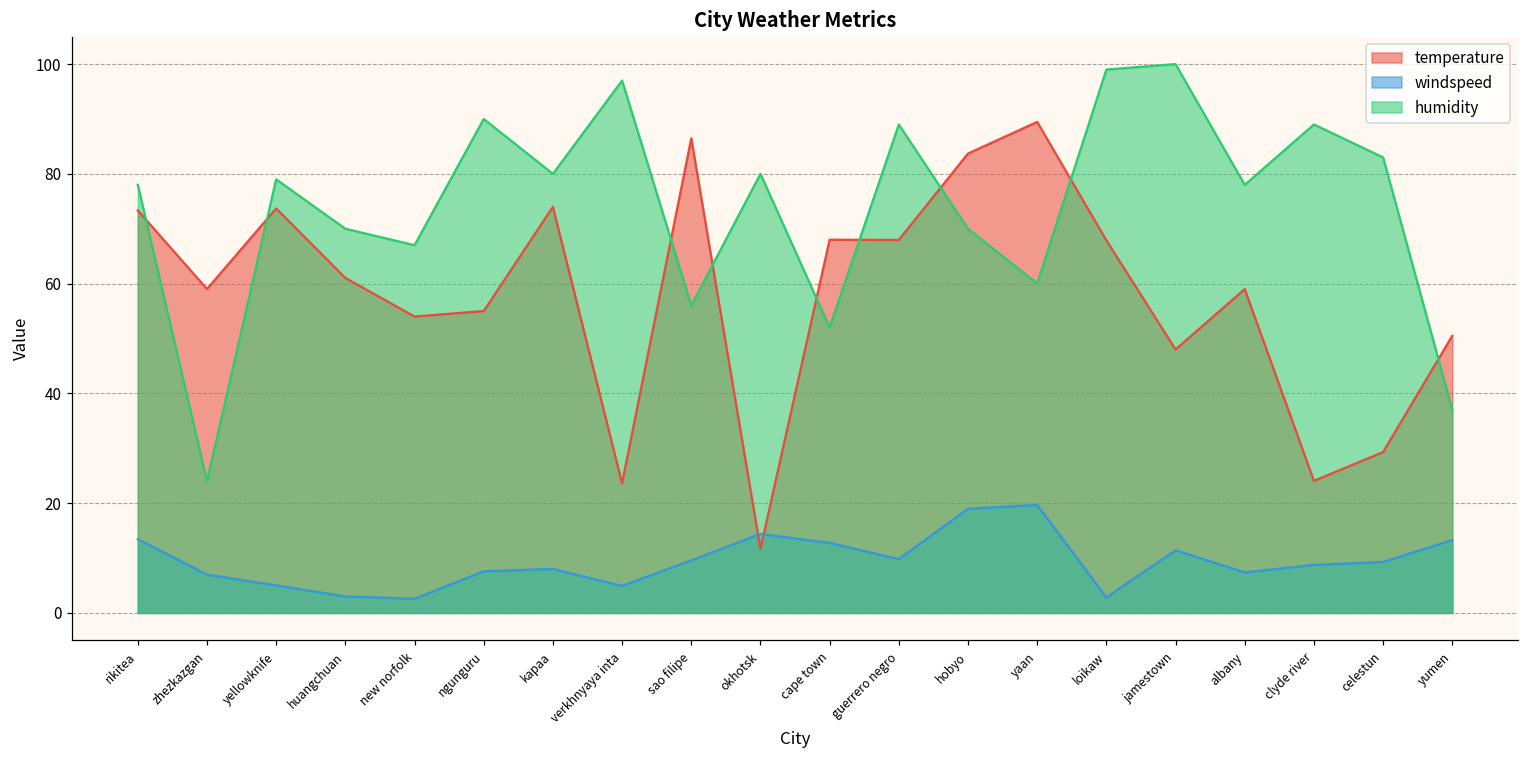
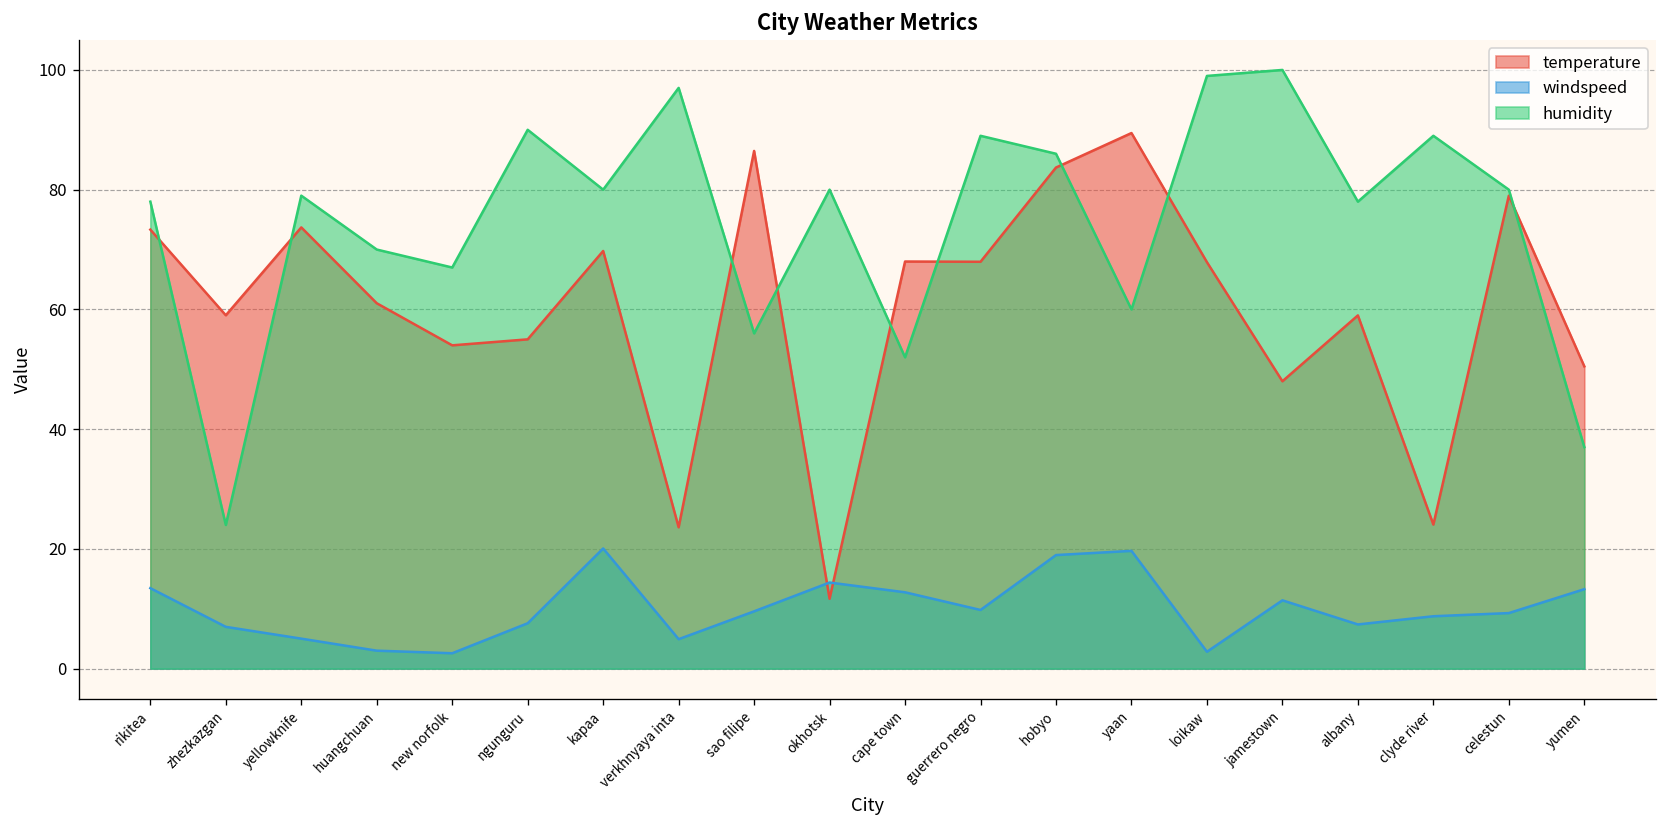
  {
    "temperature": {
      "rikitea": 73,
      "zhezkazgan": 59,
      "yellowknife": 74,
      "huangchuan": 61,
      "new norfolk": 54,
      "ngunguru": 55,
-     "kapaa": 74,
+     "kapaa": 70,
      "verkhnyaya inta": 24,
      "sao filipe": 86,
      "okhotsk": 12,
      "cape town": 68,
      "guerrero negro": 68,
      "hobyo": 84,
      "yaan": 89,
      "loikaw": 68,
      "jamestown": 48,
      "albany": 59,
      "clyde river": 24,
-     "celestun": 29,
+     "celestun": 79,
      "yumen": 50
    },
    "windspeed": {
      "rikitea": 13,
      "zhezkazgan": 7,
      "yellowknife": 5,
      "huangchuan": 3,
      "new norfolk": 3,
      "ngunguru": 8,
-     "kapaa": 8,
+     "kapaa": 20,
      "verkhnyaya inta": 5,
      "sao filipe": 10,
      "okhotsk": 14,
      "cape town": 13,
      "guerrero negro": 10,
      "hobyo": 19,
      "yaan": 20,
      "loikaw": 3,
      "jamestown": 11,
      "albany": 7,
      "clyde river": 9,
      "celestun": 9,
      "yumen": 13
    },
    "humidity": {
      "rikitea": 78,
      "zhezkazgan": 24,
      "yellowknife": 79,
      "huangchuan": 70,
      "new norfolk": 67,
      "ngunguru": 90,
      "kapaa": 80,
      "verkhnyaya inta": 97,
      "sao filipe": 56,
      "okhotsk": 80,
      "cape town": 52,
      "guerrero negro": 89,
-     "hobyo": 70,
+     "hobyo": 86,
      "yaan": 60,
      "loikaw": 99,
      "jamestown": 100,
      "albany": 78,
      "clyde river": 89,
-     "celestun": 83,
+     "celestun": 80,
      "yumen": 37
    }
  }
